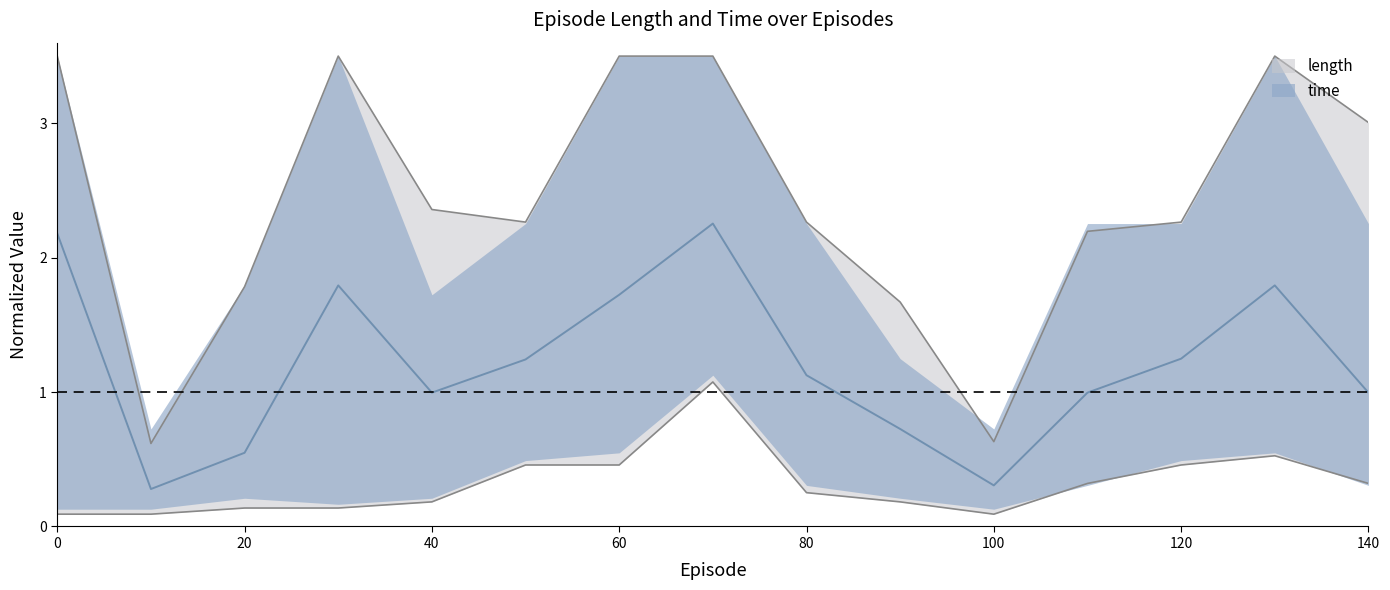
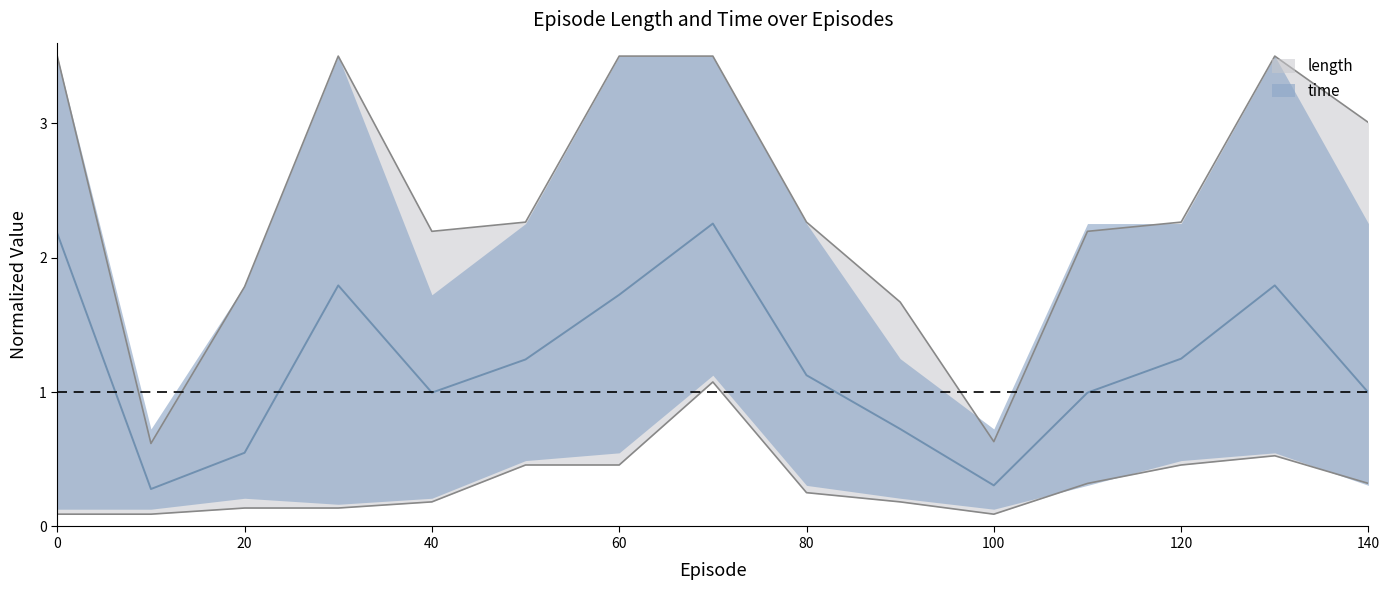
  {
    "length": {
-     "40": 2.36,
+     "40": 2.20,
      "100": 0.63,
      "140": 3.01
    }
  }
